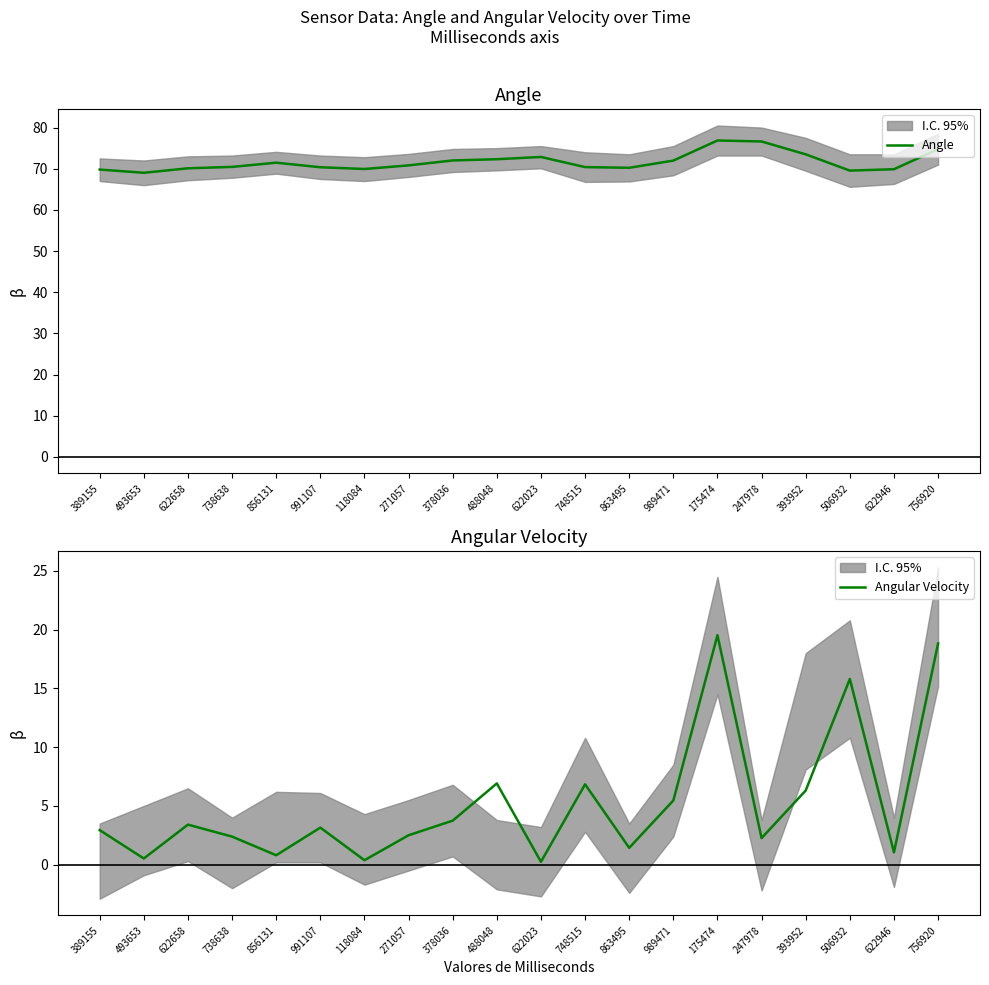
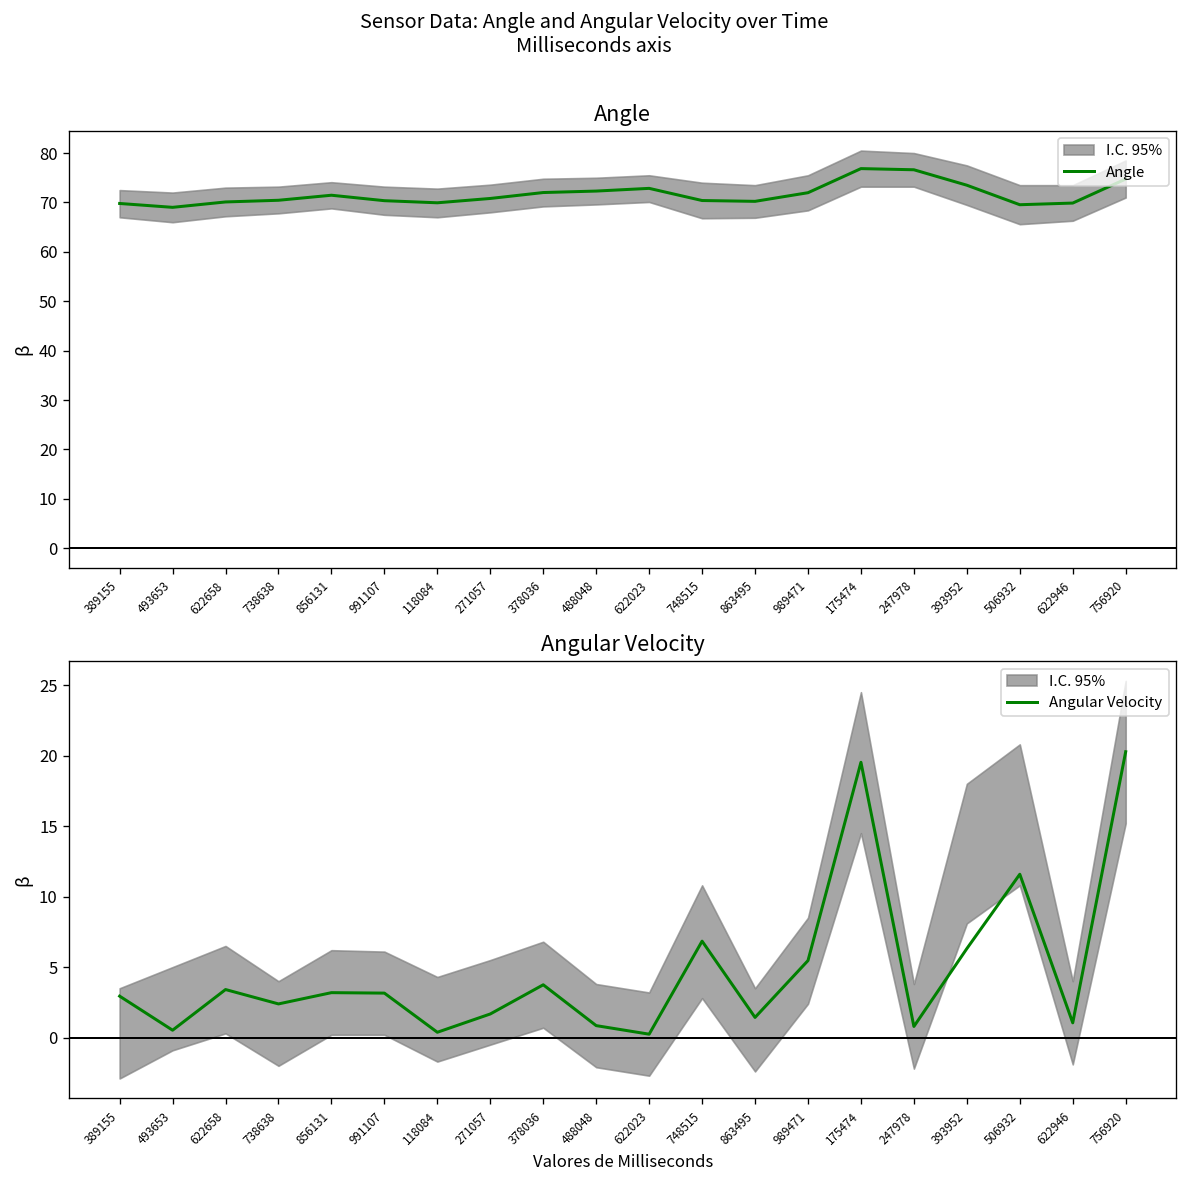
  {
    "Angle": {
      "Angle": {
        "389155": 70,
        "493653": 69,
        "622658": 70,
        "738638": 70,
        "856131": 71,
        "991107": 70,
        "118084": 70,
        "271057": 71,
        "378036": 72,
        "488048": 72,
        "622023": 73,
        "748515": 70,
        "863495": 70,
        "989471": 72,
        "175474": 77,
        "247978": 77,
        "393952": 73,
        "506932": 70,
        "622946": 70
      }
    },
    "Angular Velocity": {
      "Angular Velocity": {
        "389155": 2.9,
        "493653": 0.5,
        "622658": 3.4,
        "738638": 2.4,
-       "856131": 0.8,
+       "856131": 3.2,
        "991107": 3.2,
        "118084": 0.4,
-       "271057": 2.5,
+       "271057": 1.7,
        "378036": 3.7,
-       "488048": 6.9,
+       "488048": 0.9,
        "622023": 0.2,
        "748515": 6.8,
        "863495": 1.4,
        "989471": 5.5,
        "175474": 19.5,
-       "247978": 2.3,
+       "247978": 0.8,
        "393952": 6.3,
-       "506932": 15.8,
+       "506932": 11.6,
        "622946": 1.0,
-       "756920": 18.8
+       "756920": 20.3
      }
    }
  }
